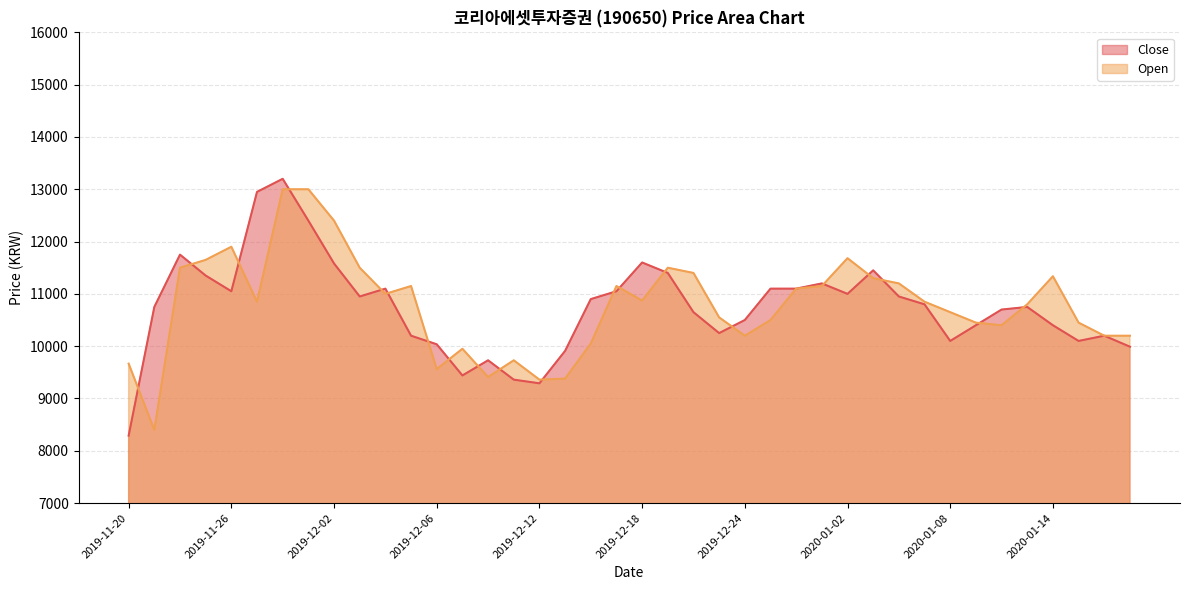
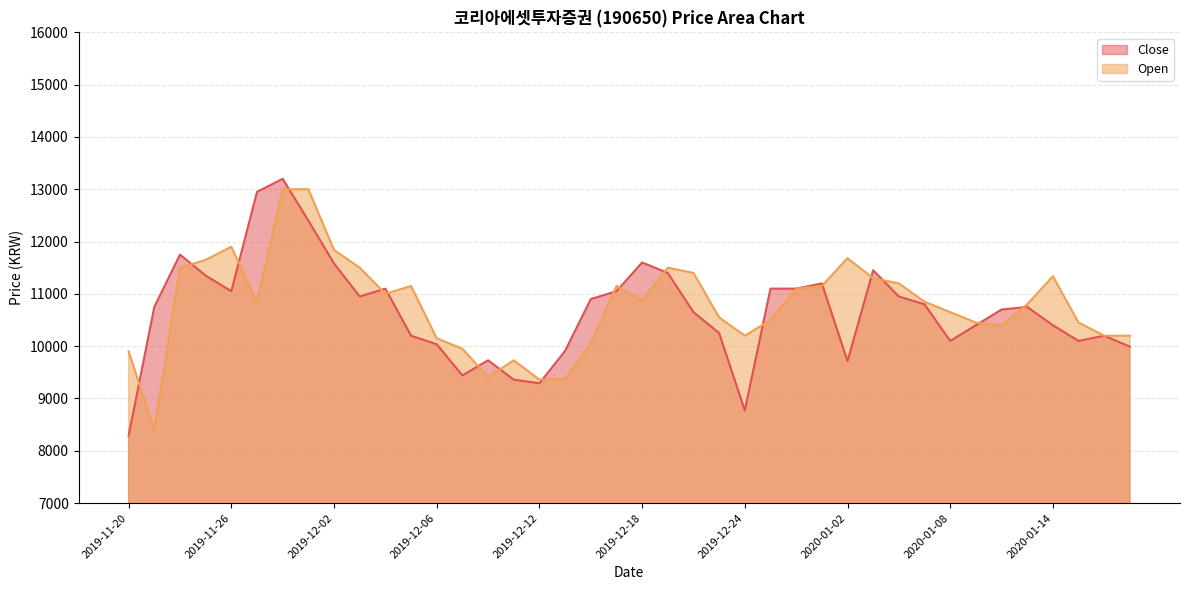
  {
    "Close": {
      "2019-11-20": 8300,
      "2019-11-26": 11100,
      "2019-12-02": 11600,
      "2019-12-06": 10000,
      "2019-12-12": 9300,
      "2019-12-18": 11600,
-     "2019-12-24": 10500,
-     "2020-01-02": 11000,
+     "2019-12-24": 8800,
+     "2020-01-02": 9700,
      "2020-01-08": 10100,
      "2020-01-14": 10400
    },
    "Open": {
-     "2019-11-20": 9700,
+     "2019-11-20": 9900,
      "2019-11-26": 11900,
-     "2019-12-02": 12400,
-     "2019-12-06": 9600,
+     "2019-12-02": 11800,
+     "2019-12-06": 10200,
      "2019-12-12": 9400,
      "2019-12-18": 10900,
      "2019-12-24": 10200,
      "2020-01-02": 11700,
      "2020-01-08": 10700,
      "2020-01-14": 11300
    }
  }
